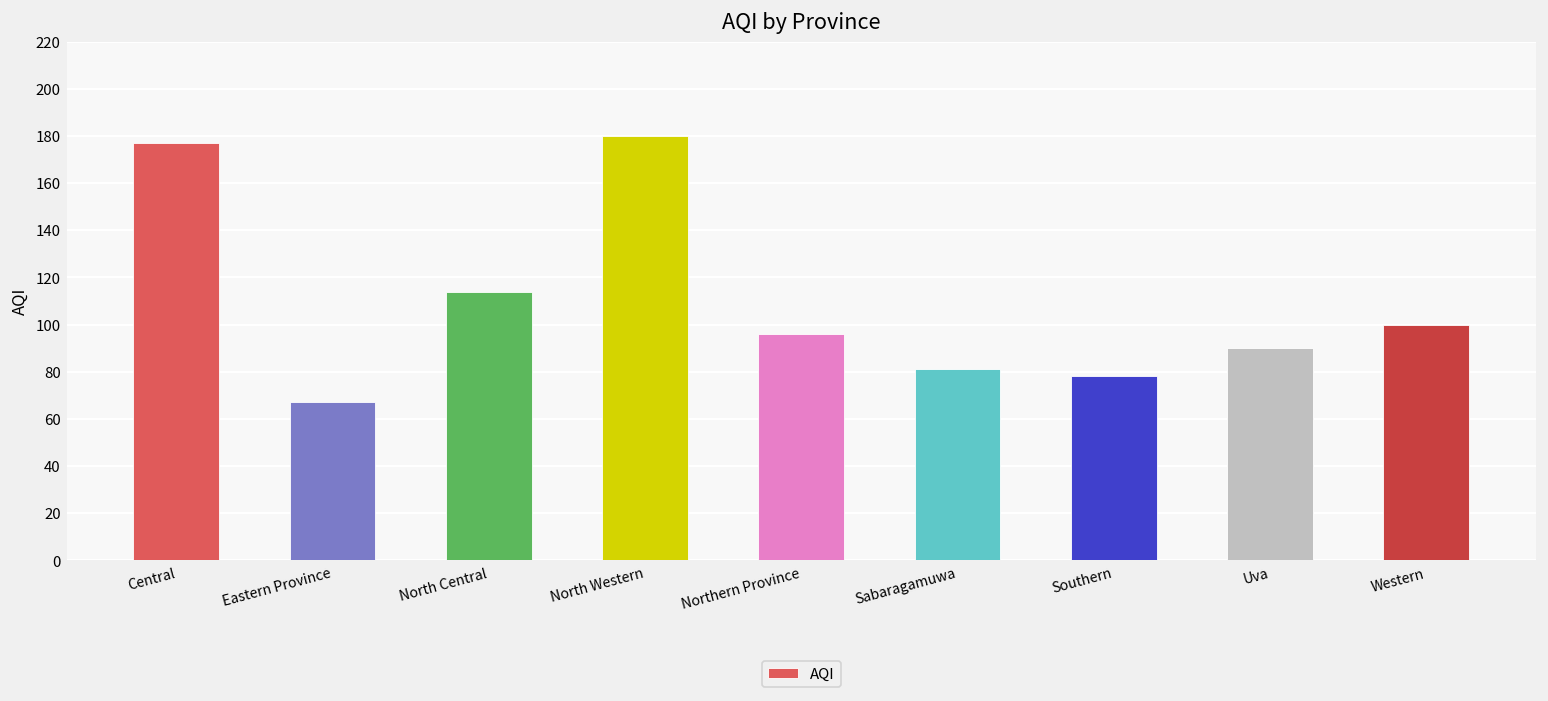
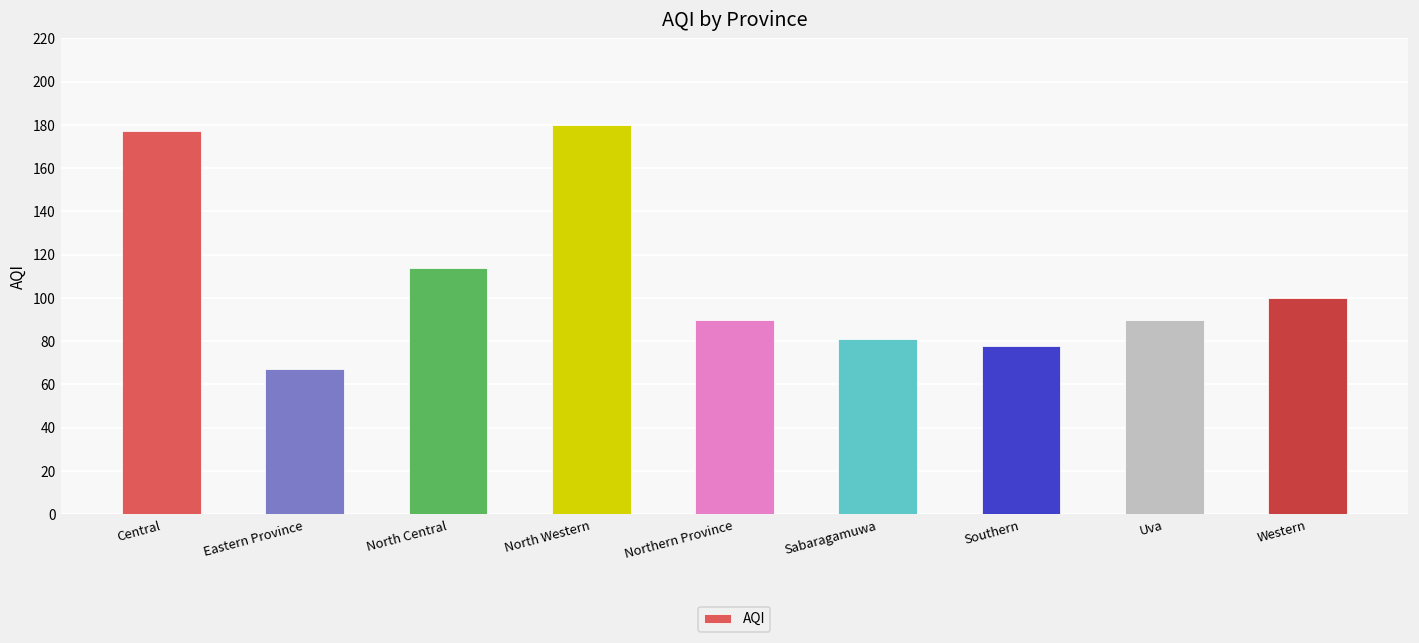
  {
    "Central": 177,
    "Eastern Province": 67,
    "North Central": 114,
    "North Western": 180,
-   "Northern Province": 96,
+   "Northern Province": 90,
    "Sabaragamuwa": 81,
    "Southern": 78,
    "Uva": 90,
    "Western": 100
  }
